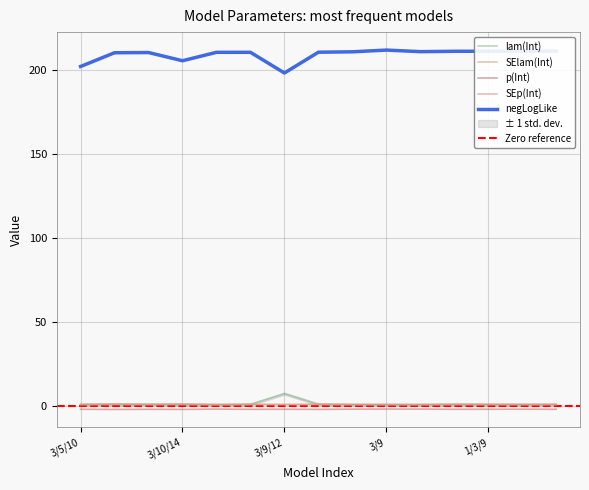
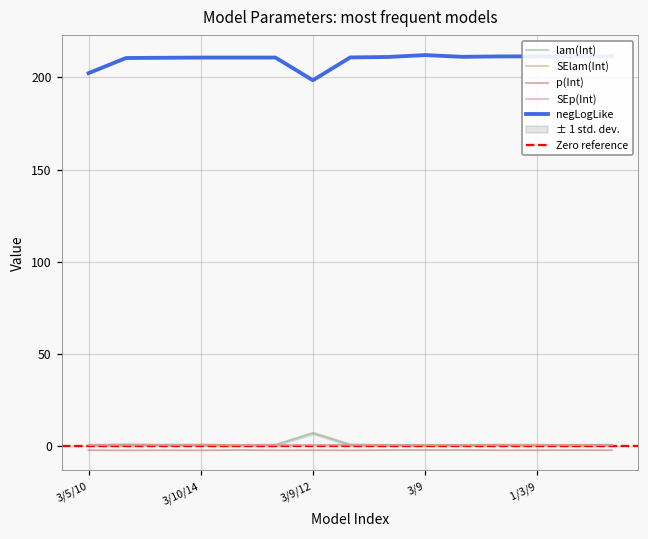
  {
    "negLogLike": {
      "3/5/10": 202,
-     "3/10/14": 206,
+     "3/10/14": 211,
      "3/9/12": 198,
      "3/9": 212
    }
  }
